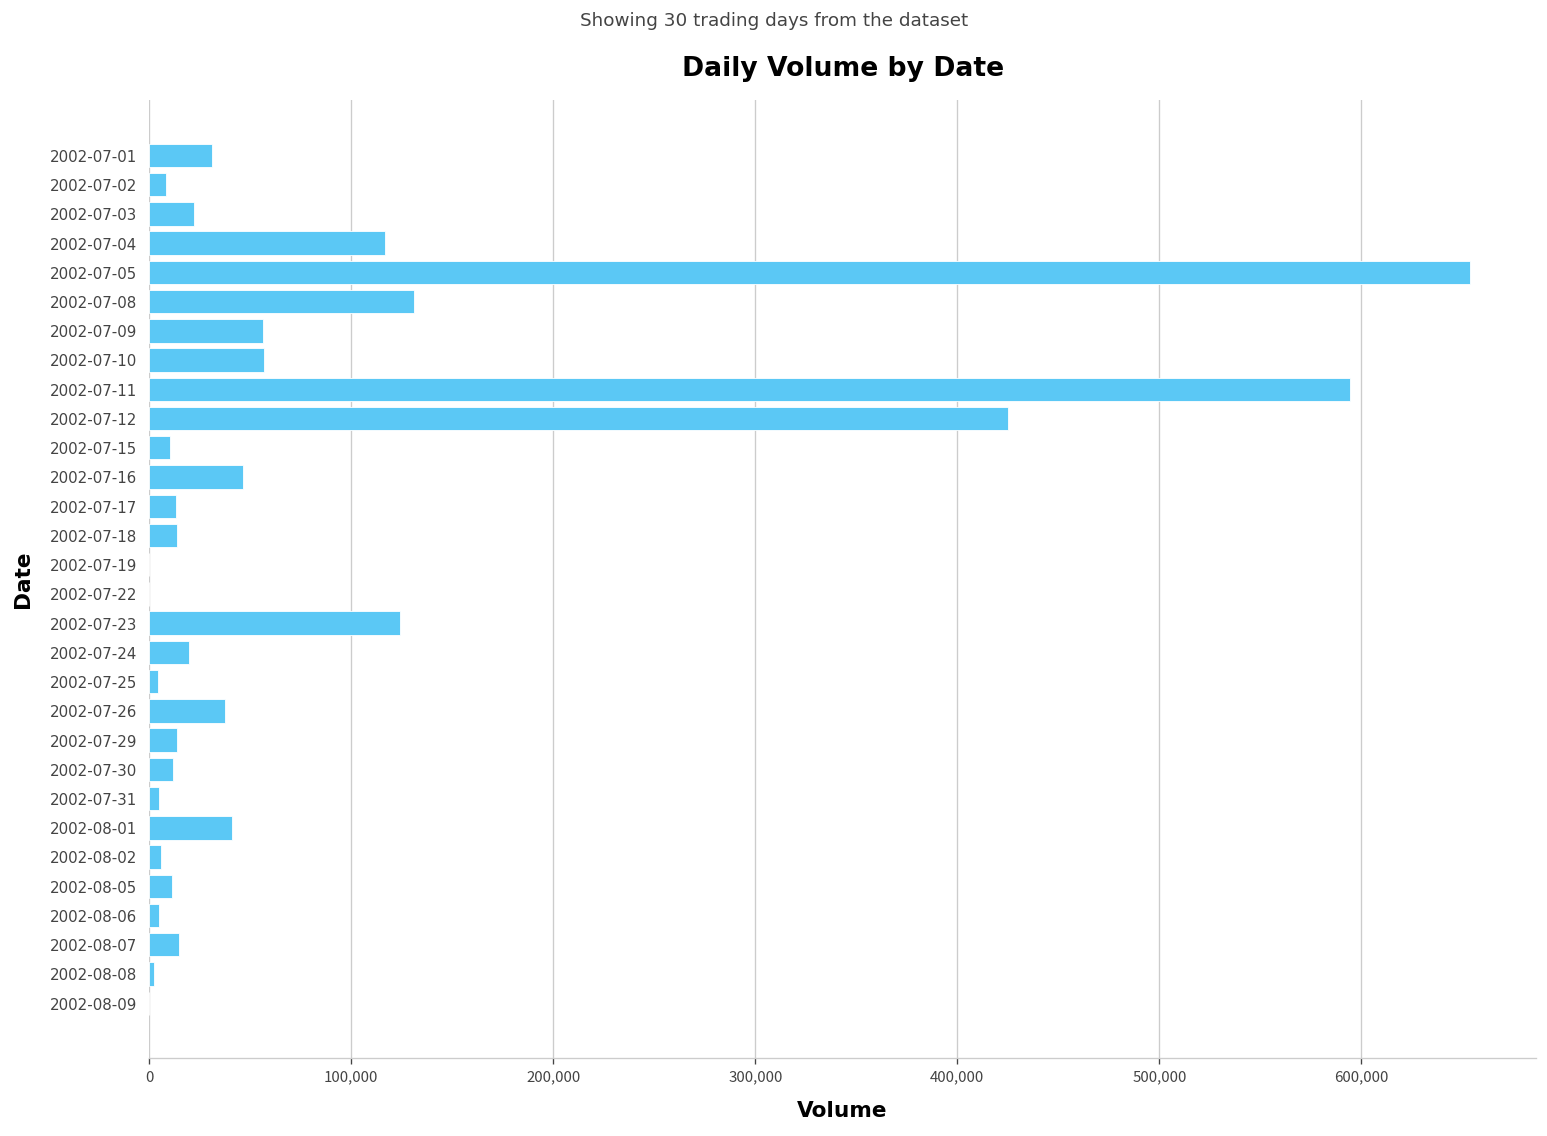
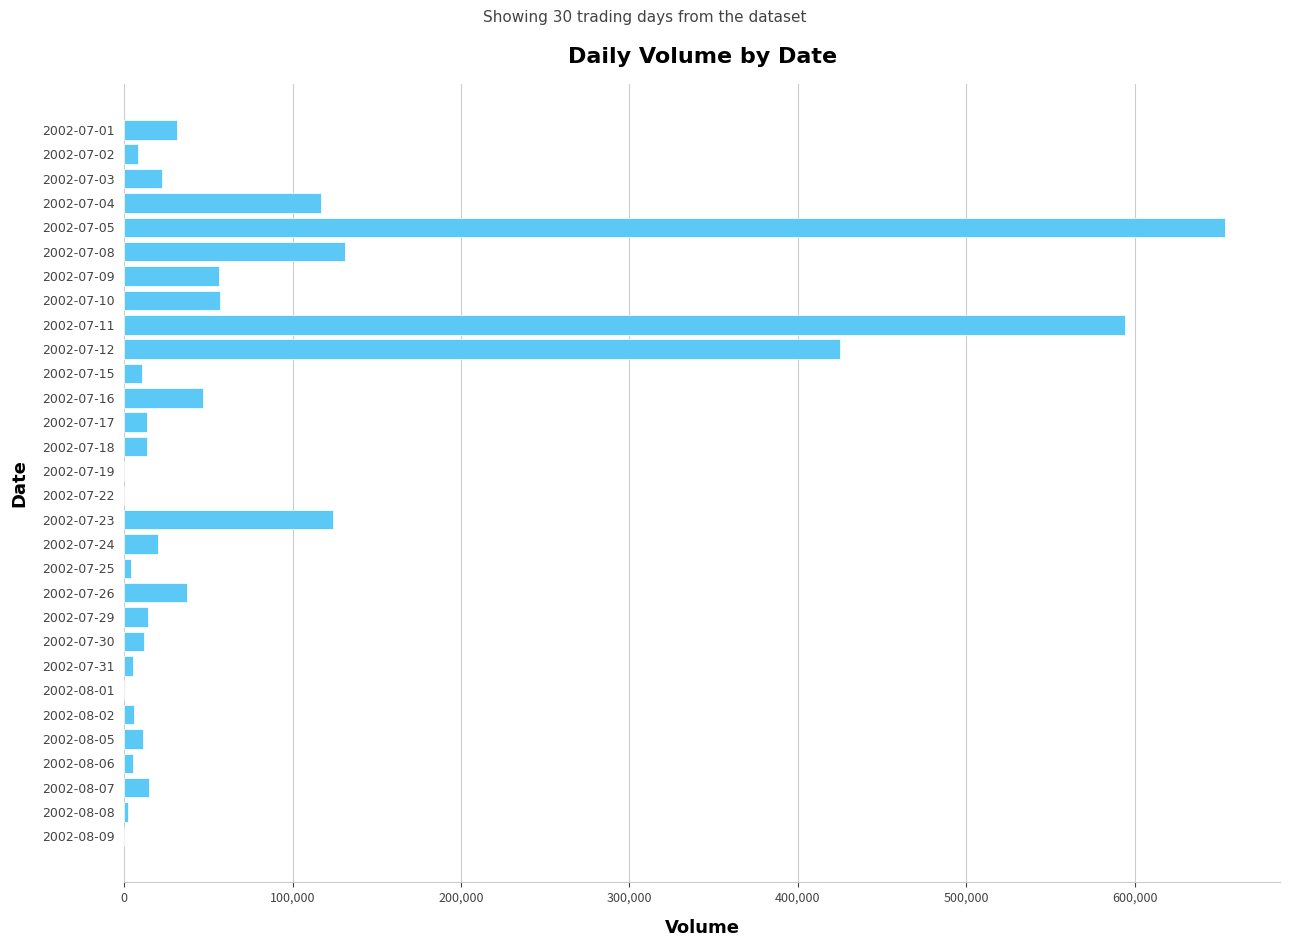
  {
    "2002-07-01": "31,000",
    "2002-07-02": "8,000",
    "2002-07-03": "22,000",
    "2002-07-04": "117,000",
    "2002-07-05": "654,000",
    "2002-07-08": "131,000",
    "2002-07-09": "56,000",
    "2002-07-10": "57,000",
    "2002-07-11": "595,000",
    "2002-07-12": "425,000",
    "2002-07-15": "10,000",
    "2002-07-16": "47,000",
    "2002-07-17": "13,000",
    "2002-07-18": "14,000",
    "2002-07-19": "0",
    "2002-07-22": "0",
    "2002-07-23": "124,000",
    "2002-07-24": "20,000",
    "2002-07-25": "4,000",
    "2002-07-26": "37,000",
    "2002-07-29": "14,000",
    "2002-07-30": "12,000",
    "2002-07-31": "5,000",
-   "2002-08-01": "41,000",
+   "2002-08-01": "0",
    "2002-08-02": "6,000",
    "2002-08-05": "11,000",
    "2002-08-06": "5,000",
    "2002-08-07": "15,000",
    "2002-08-08": "2,000"
  }
